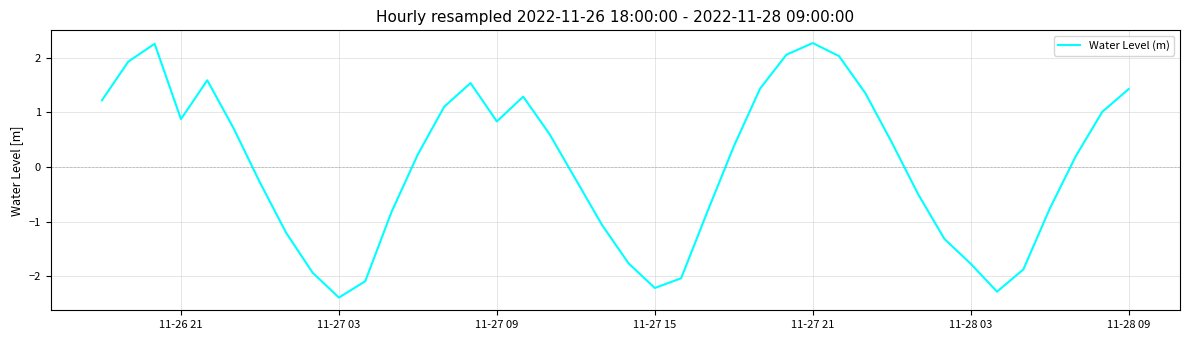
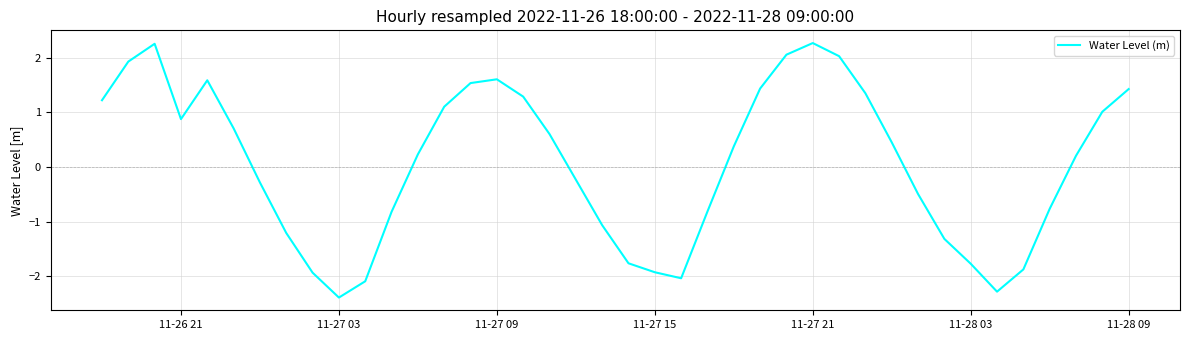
  {
    "11-26 21": 0.9,
    "11-27 03": -2.4,
-   "11-27 09": 0.8,
-   "11-27 15": -2.2,
+   "11-27 09": 1.6,
+   "11-27 15": -1.9,
    "11-27 21": 2.3,
    "11-28 03": -1.8,
    "11-28 09": 1.4
  }
